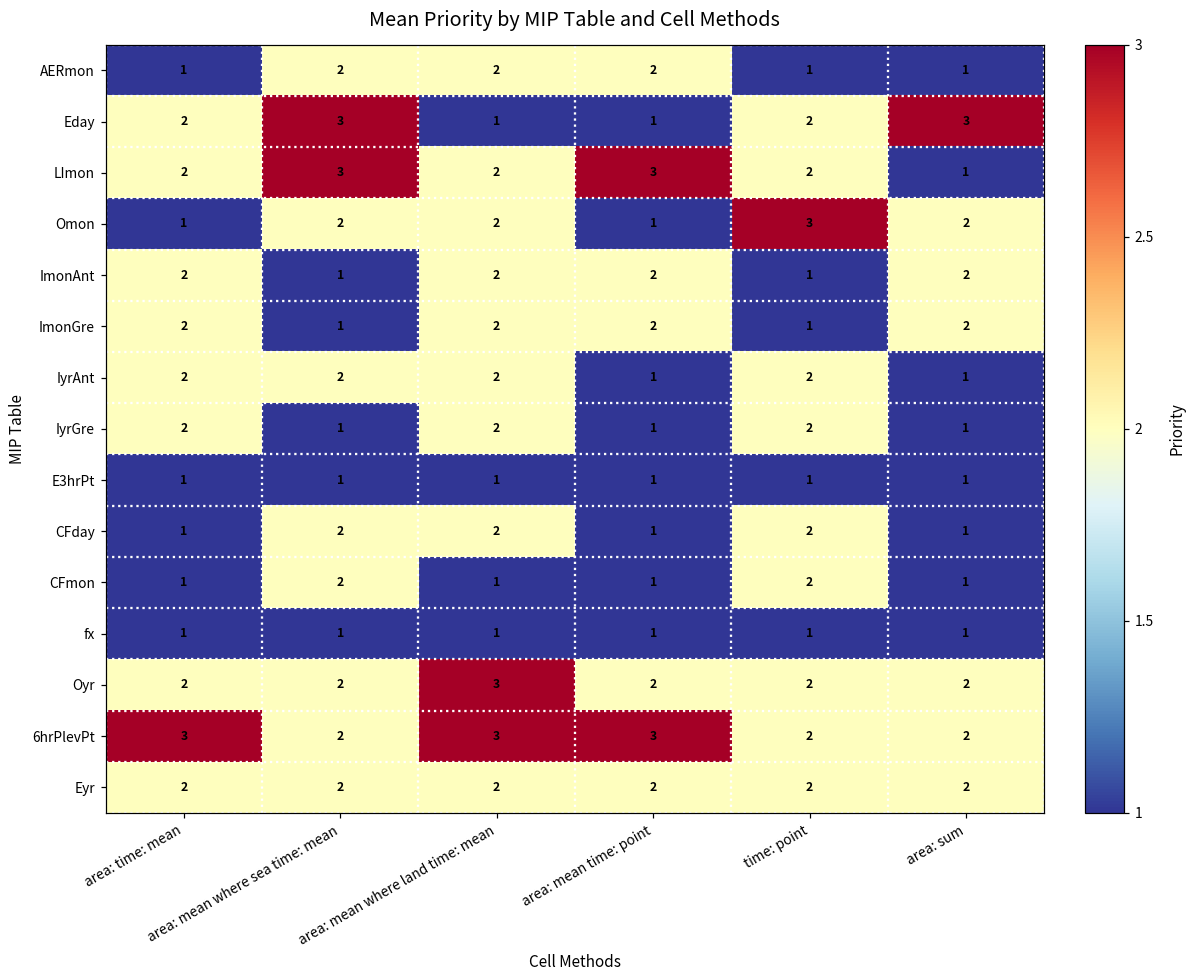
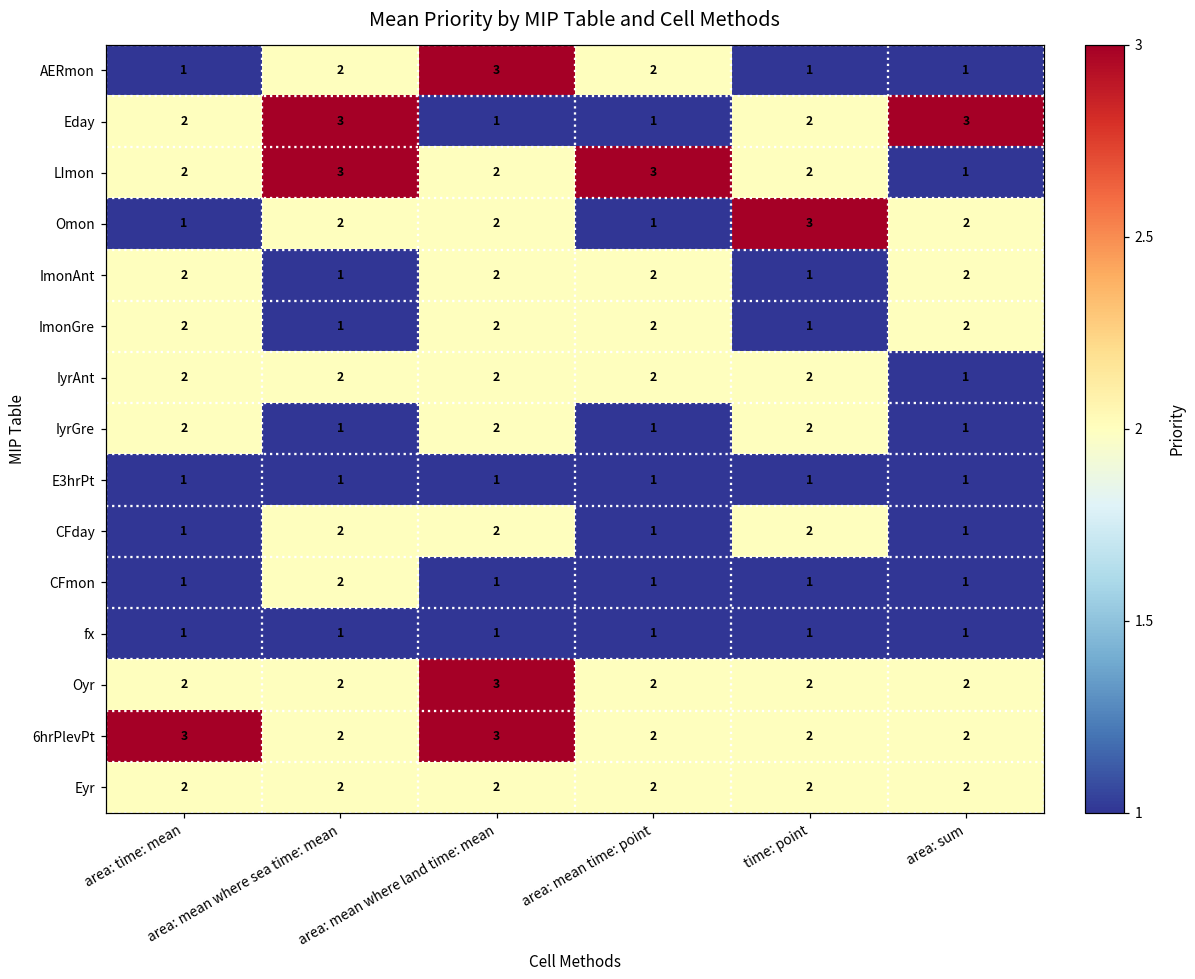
  {
    "AERmon": {
      "area: time: mean": 1,
      "area: mean where sea time: mean": 2,
-     "area: mean where land time: mean": 2,
+     "area: mean where land time: mean": 3,
      "area: mean time: point": 2,
      "time: point": 1,
      "area: sum": 1
    },
    "Eday": {
      "area: time: mean": 2,
      "area: mean where sea time: mean": 3,
      "area: mean where land time: mean": 1,
      "area: mean time: point": 1,
      "time: point": 2,
      "area: sum": 3
    },
    "LImon": {
      "area: time: mean": 2,
      "area: mean where sea time: mean": 3,
      "area: mean where land time: mean": 2,
      "area: mean time: point": 3,
      "time: point": 2,
      "area: sum": 1
    },
    "Omon": {
      "area: time: mean": 1,
      "area: mean where sea time: mean": 2,
      "area: mean where land time: mean": 2,
      "area: mean time: point": 1,
      "time: point": 3,
      "area: sum": 2
    },
    "ImonAnt": {
      "area: time: mean": 2,
      "area: mean where sea time: mean": 1,
      "area: mean where land time: mean": 2,
      "area: mean time: point": 2,
      "time: point": 1,
      "area: sum": 2
    },
    "ImonGre": {
      "area: time: mean": 2,
      "area: mean where sea time: mean": 1,
      "area: mean where land time: mean": 2,
      "area: mean time: point": 2,
      "time: point": 1,
      "area: sum": 2
    },
    "IyrAnt": {
      "area: time: mean": 2,
      "area: mean where sea time: mean": 2,
      "area: mean where land time: mean": 2,
-     "area: mean time: point": 1,
+     "area: mean time: point": 2,
      "time: point": 2,
      "area: sum": 1
    },
    "IyrGre": {
      "area: time: mean": 2,
      "area: mean where sea time: mean": 1,
      "area: mean where land time: mean": 2,
      "area: mean time: point": 1,
      "time: point": 2,
      "area: sum": 1
    },
    "E3hrPt": {
      "area: time: mean": 1,
      "area: mean where sea time: mean": 1,
      "area: mean where land time: mean": 1,
      "area: mean time: point": 1,
      "time: point": 1,
      "area: sum": 1
    },
    "CFday": {
      "area: time: mean": 1,
      "area: mean where sea time: mean": 2,
      "area: mean where land time: mean": 2,
      "area: mean time: point": 1,
      "time: point": 2,
      "area: sum": 1
    },
    "CFmon": {
      "area: time: mean": 1,
      "area: mean where sea time: mean": 2,
      "area: mean where land time: mean": 1,
      "area: mean time: point": 1,
-     "time: point": 2,
+     "time: point": 1,
      "area: sum": 1
    },
    "fx": {
      "area: time: mean": 1,
      "area: mean where sea time: mean": 1,
      "area: mean where land time: mean": 1,
      "area: mean time: point": 1,
      "time: point": 1,
      "area: sum": 1
    },
    "Oyr": {
      "area: time: mean": 2,
      "area: mean where sea time: mean": 2,
      "area: mean where land time: mean": 3,
      "area: mean time: point": 2,
      "time: point": 2,
      "area: sum": 2
    },
    "6hrPlevPt": {
      "area: time: mean": 3,
      "area: mean where sea time: mean": 2,
      "area: mean where land time: mean": 3,
-     "area: mean time: point": 3,
+     "area: mean time: point": 2,
      "time: point": 2,
      "area: sum": 2
    },
    "Eyr": {
      "area: time: mean": 2,
      "area: mean where sea time: mean": 2,
      "area: mean where land time: mean": 2,
      "area: mean time: point": 2,
      "time: point": 2,
      "area: sum": 2
    }
  }
